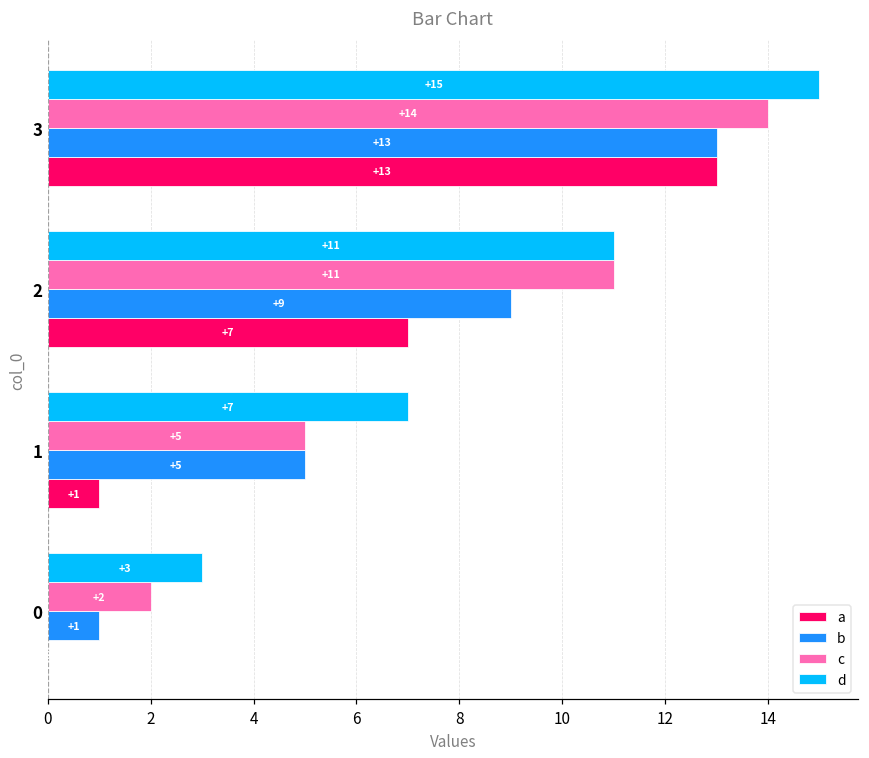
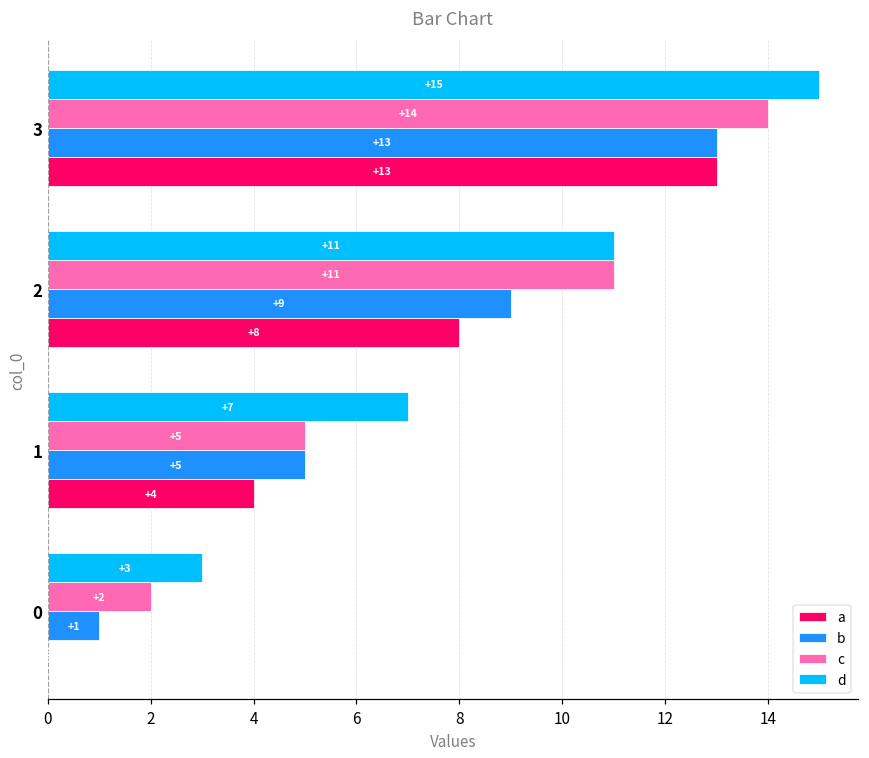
  {
    "a": {
      "3": "+13",
-     "2": "+7",
-     "1": "+1"
+     "2": "+8",
+     "1": "+4"
    },
    "c": {
      "3": "+14",
      "2": "+11",
      "1": "+5",
      "0": "+2"
    }
  }
